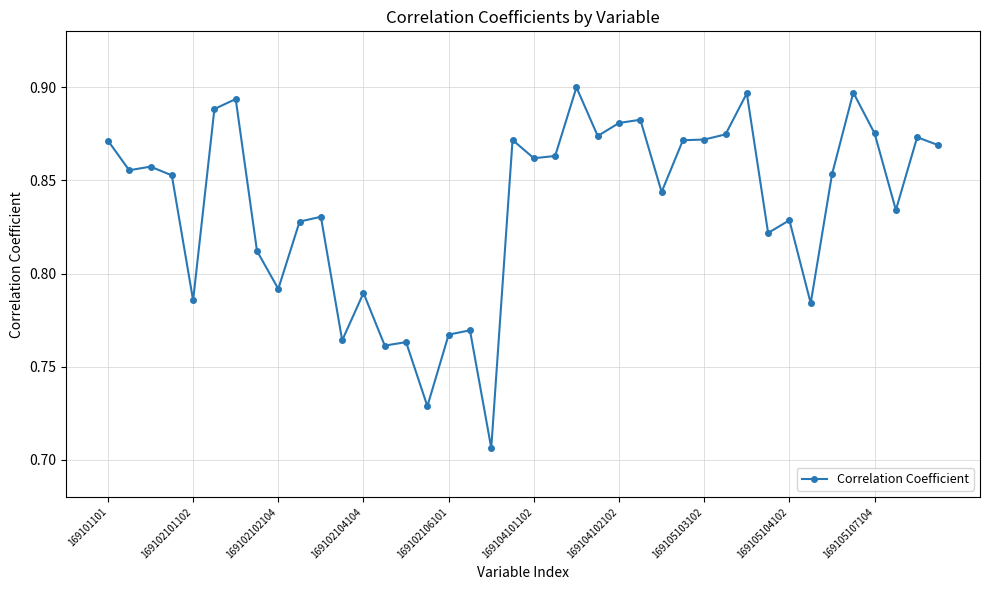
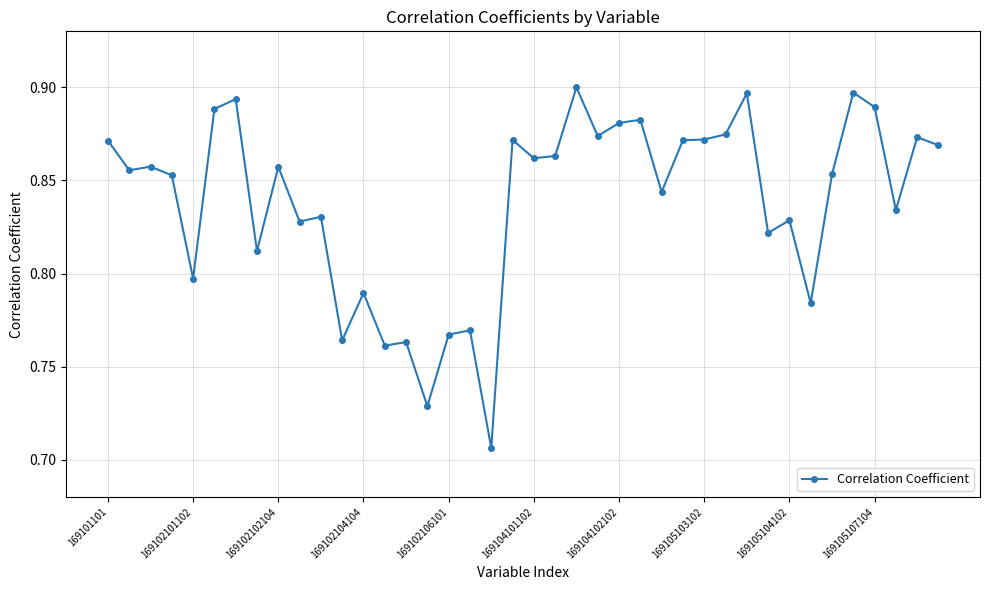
  {
    "169101101": 0.871,
-   "169102101102": 0.786,
-   "169102102104": 0.792,
+   "169102101102": 0.797,
+   "169102102104": 0.857,
    "169102104104": 0.790,
    "169102106101": 0.767,
    "169104101102": 0.862,
    "169104102102": 0.881,
    "169105103102": 0.872,
    "169105104102": 0.829,
-   "169105107104": 0.875
+   "169105107104": 0.889
  }
